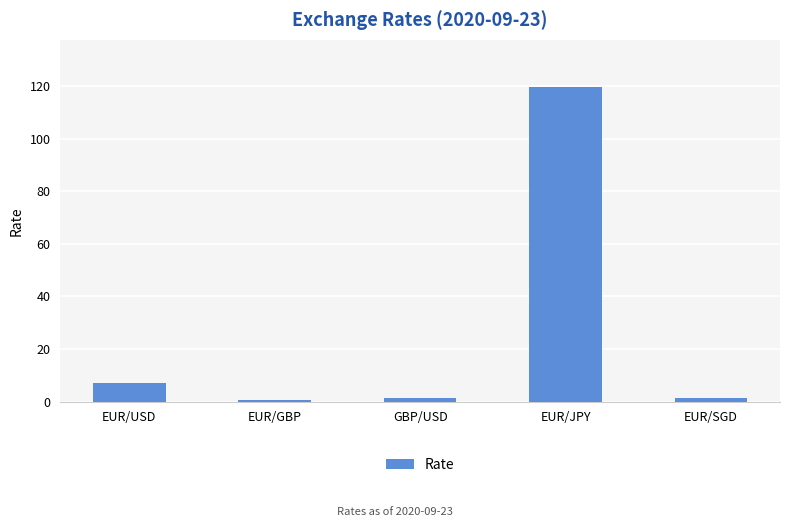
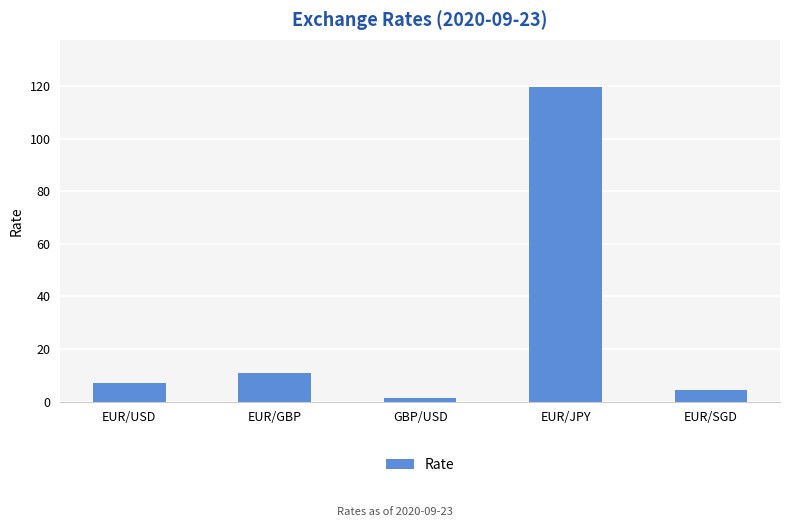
  {
    "EUR/USD": 7,
-   "EUR/GBP": 1,
+   "EUR/GBP": 11,
    "GBP/USD": 2,
    "EUR/JPY": 120,
-   "EUR/SGD": 1
+   "EUR/SGD": 5
  }
